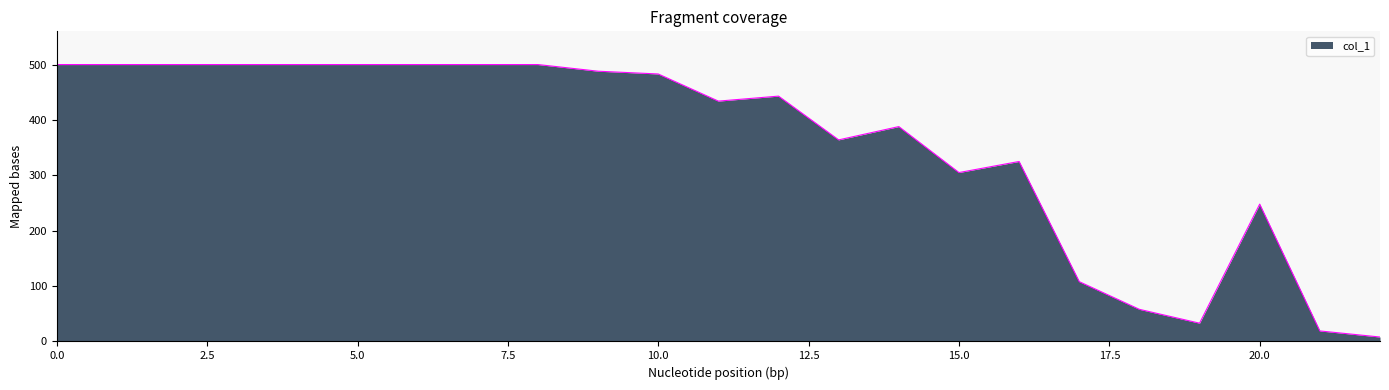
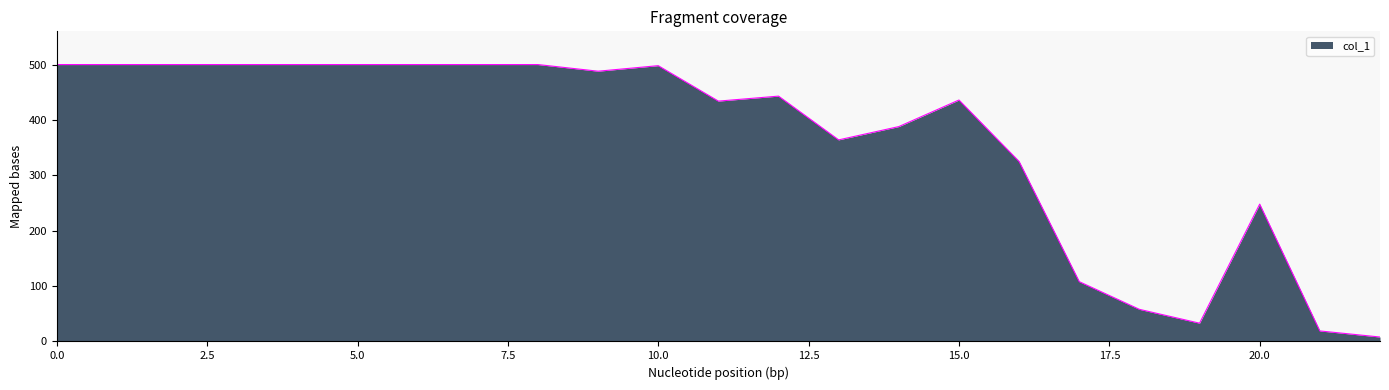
  {
    "0.0": 500,
    "5.0": 500,
-   "10.0": 480,
-   "15.0": 310,
+   "10.0": 500,
+   "15.0": 440,
    "20.0": 250
  }
